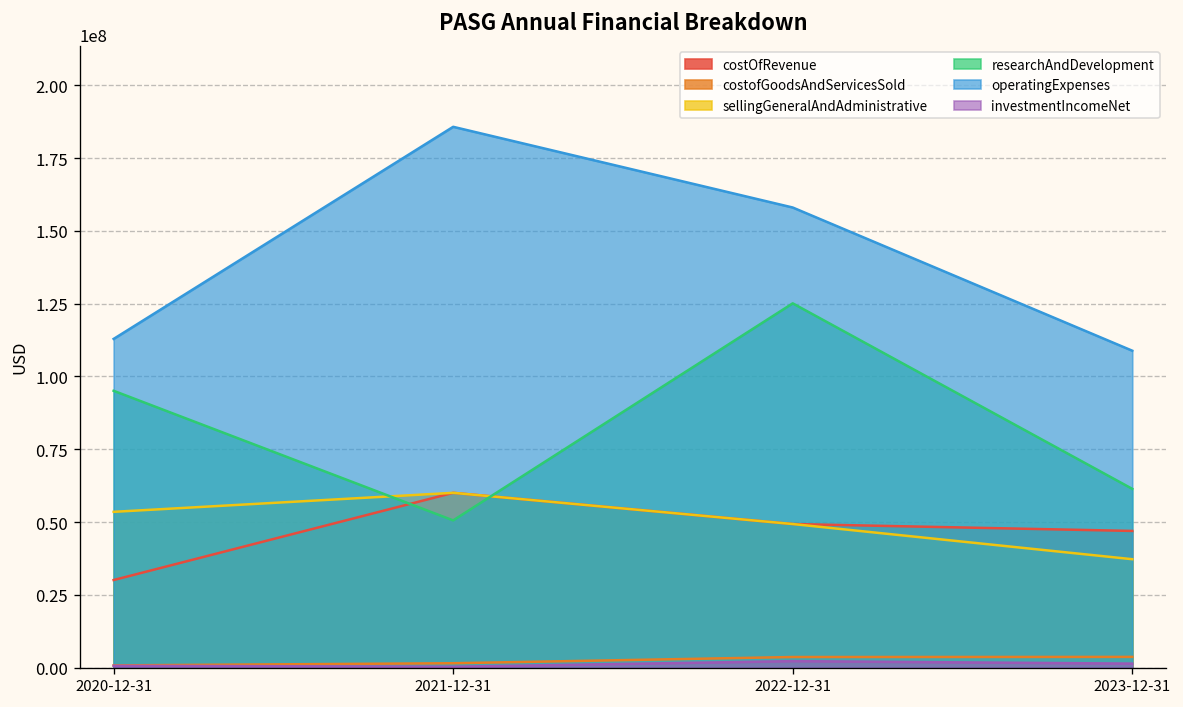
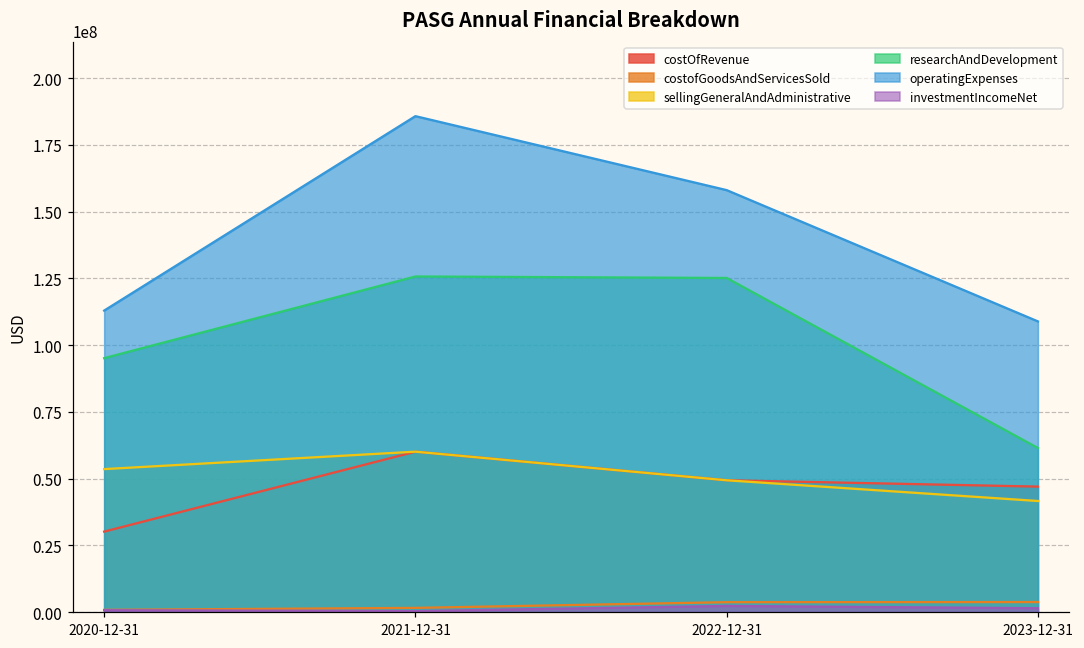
  {
    "sellingGeneralAndAdministrative": {
      "2020-12-31": 54000000,
-     "2023-12-31": 37000000
+     "2023-12-31": 42000000
    },
    "researchAndDevelopment": {
      "2020-12-31": 95000000,
-     "2021-12-31": 51000000,
+     "2021-12-31": 126000000,
      "2022-12-31": 125000000,
      "2023-12-31": 61000000
    },
    "operatingExpenses": {
      "2020-12-31": 113000000,
      "2021-12-31": 186000000,
      "2022-12-31": 158000000,
      "2023-12-31": 109000000
    },
    "investmentIncomeNet": {
      "2021-12-31": 0,
      "2022-12-31": 2000000,
      "2023-12-31": 1000000
    }
  }
